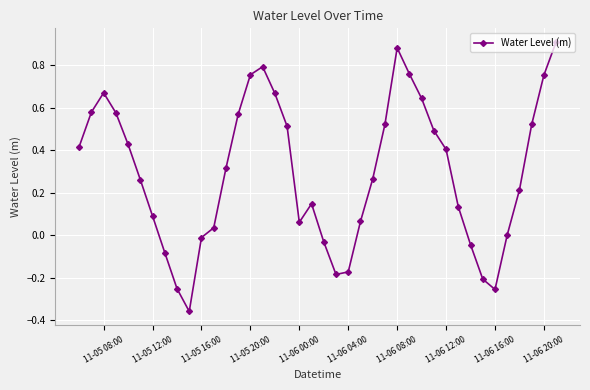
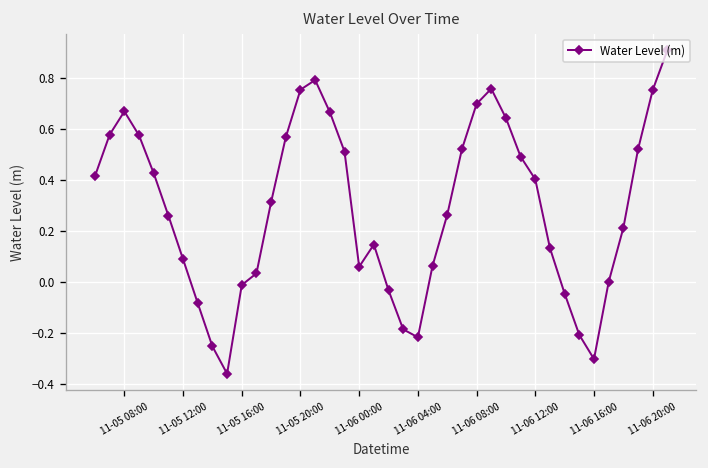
  {
    "11-05 08:00": 0.67,
    "11-05 12:00": 0.09,
    "11-05 16:00": -0.01,
    "11-05 20:00": 0.76,
    "11-06 00:00": 0.06,
-   "11-06 04:00": -0.17,
-   "11-06 08:00": 0.88,
+   "11-06 04:00": -0.22,
+   "11-06 08:00": 0.70,
    "11-06 12:00": 0.40,
-   "11-06 16:00": -0.26,
+   "11-06 16:00": -0.30,
    "11-06 20:00": 0.75
  }
